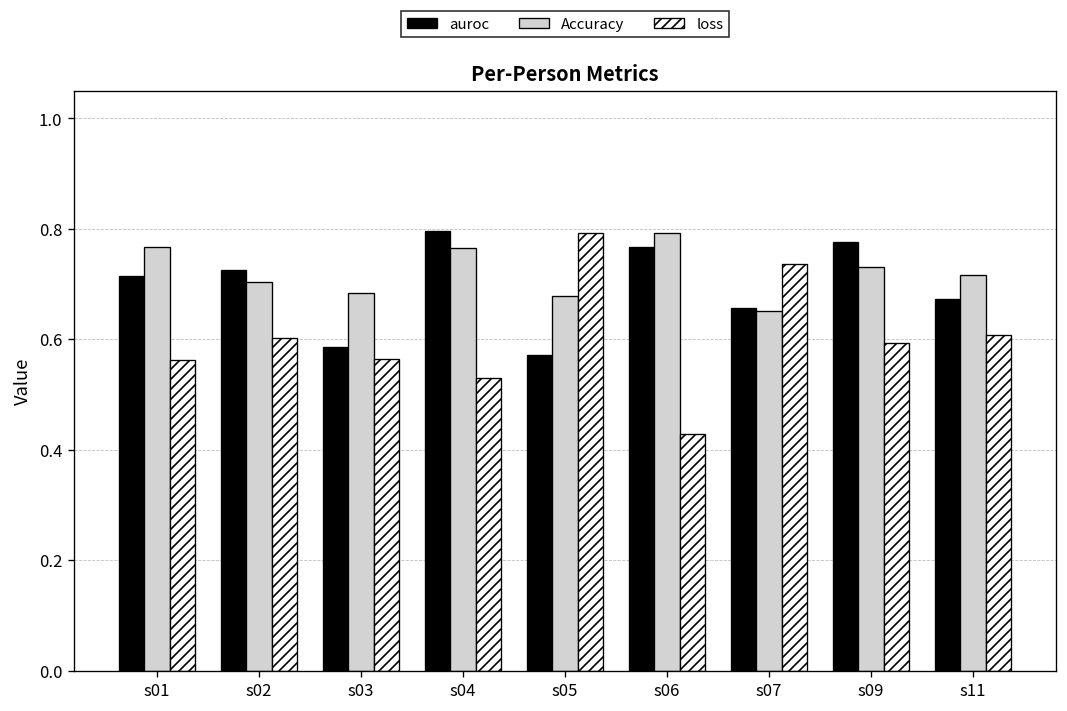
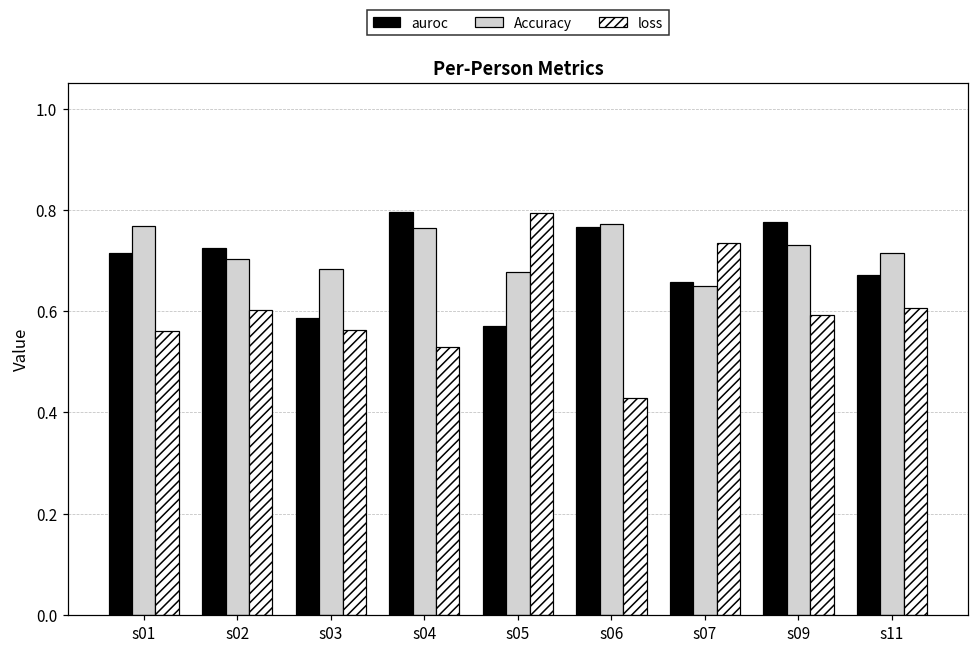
  {
    "auroc": {
      "s01": 0.71,
      "s02": 0.73,
      "s03": 0.59,
      "s04": 0.80,
      "s05": 0.57,
      "s06": 0.77,
      "s07": 0.66,
      "s09": 0.78,
      "s11": 0.67
    },
    "Accuracy": {
      "s01": 0.77,
      "s02": 0.70,
      "s03": 0.68,
      "s04": 0.76,
      "s05": 0.68,
-     "s06": 0.79,
+     "s06": 0.77,
      "s07": 0.65,
      "s09": 0.73,
      "s11": 0.72
    },
    "loss": {
      "s01": 0.56,
      "s02": 0.60,
      "s03": 0.56,
      "s04": 0.53,
      "s05": 0.79,
      "s06": 0.43,
      "s07": 0.74,
      "s09": 0.59,
      "s11": 0.61
    }
  }
